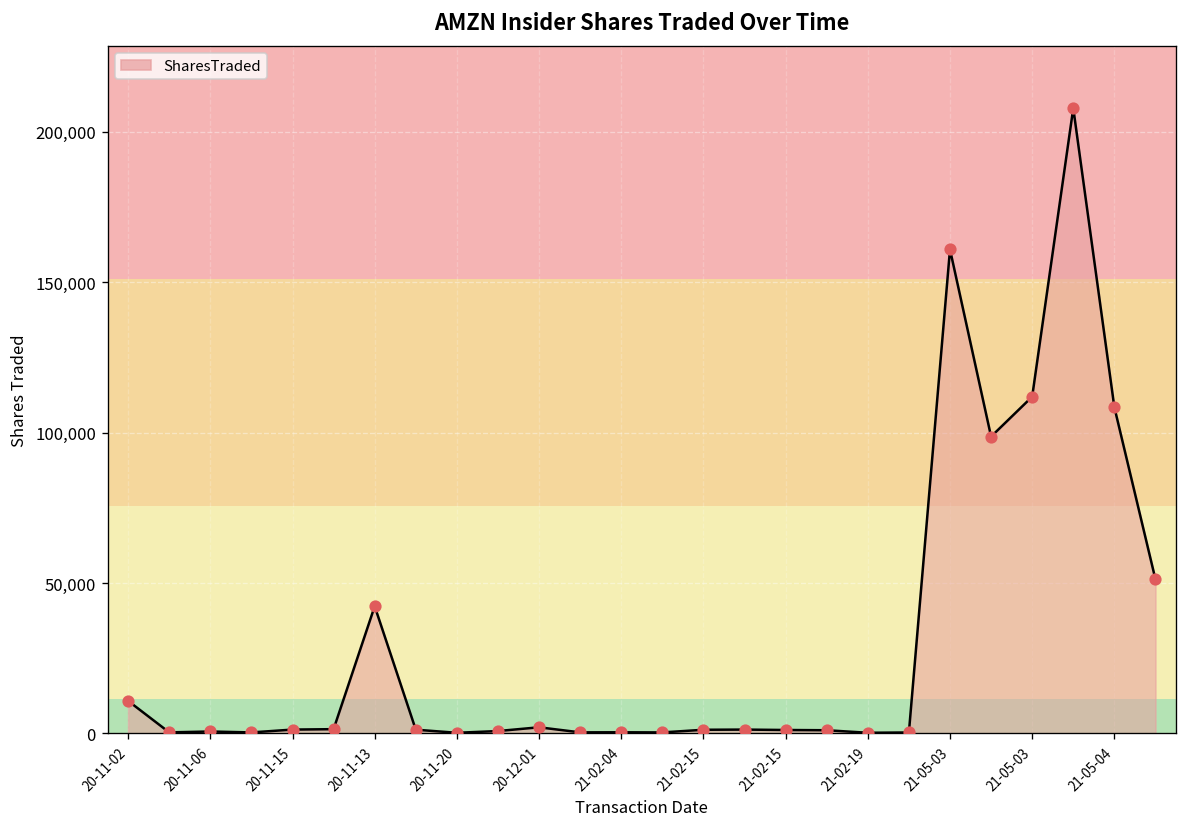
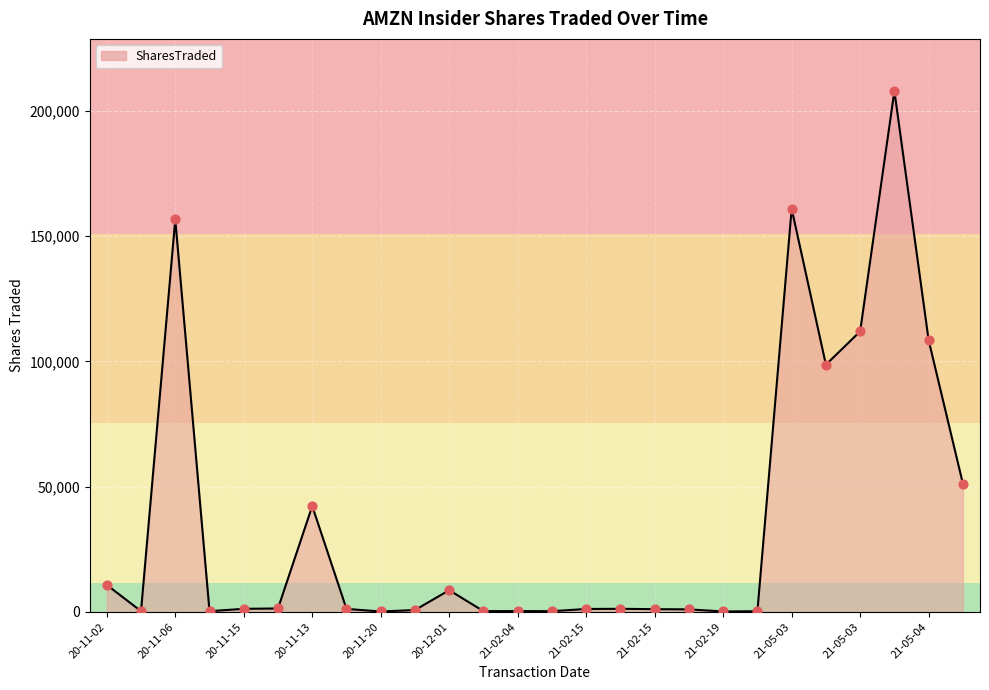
  {
    "20-11-02": "11,000",
-   "20-11-06": "1,000",
+   "20-11-06": "157,000",
    "20-11-13": "42,000",
    "20-11-20": "0",
-   "20-12-01": "2,000",
+   "20-12-01": "9,000",
    "21-02-04": "0",
    "21-02-19": "0"
  }
